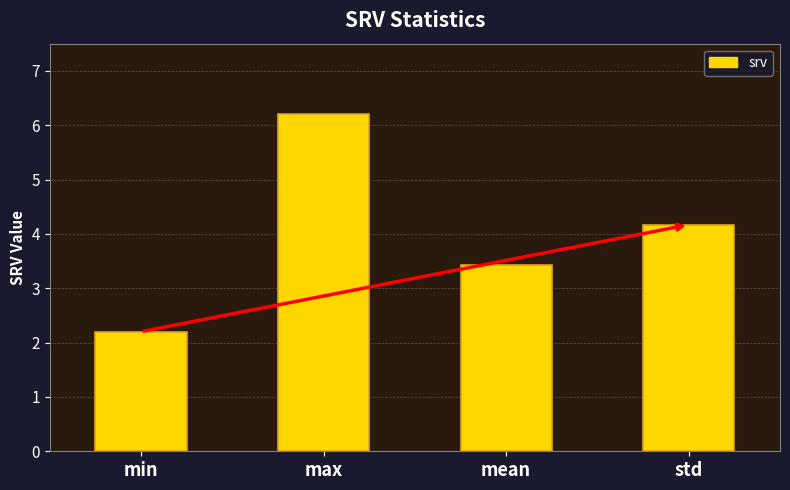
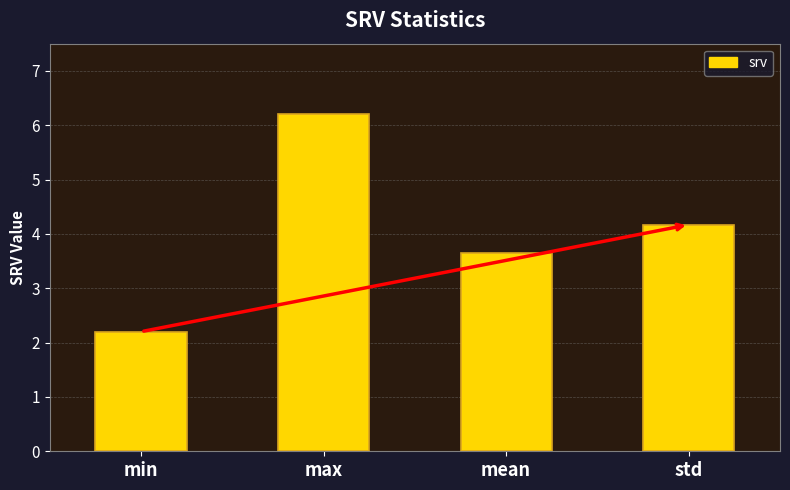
  {
    "min": 2.2,
    "max": 6.2,
-   "mean": 3.4,
+   "mean": 3.6,
    "std": 4.2
  }
